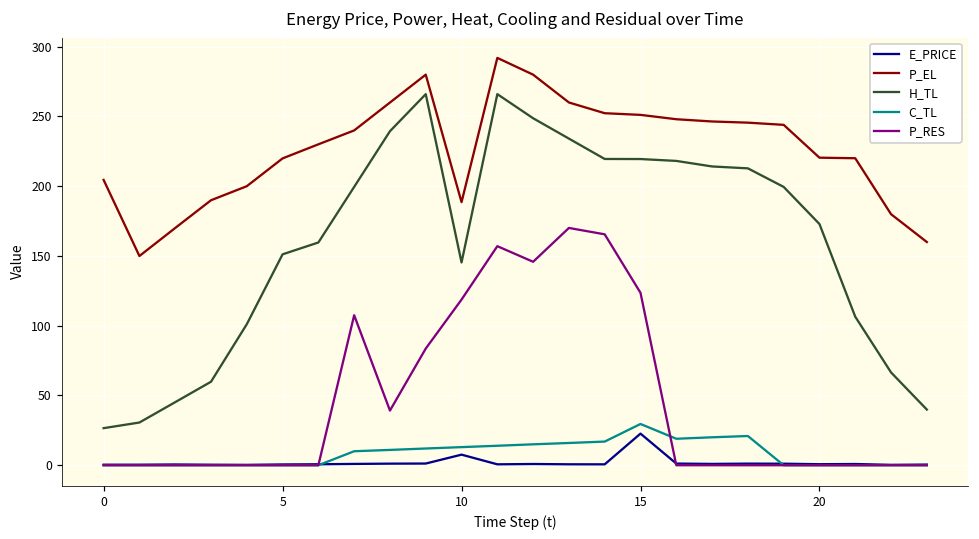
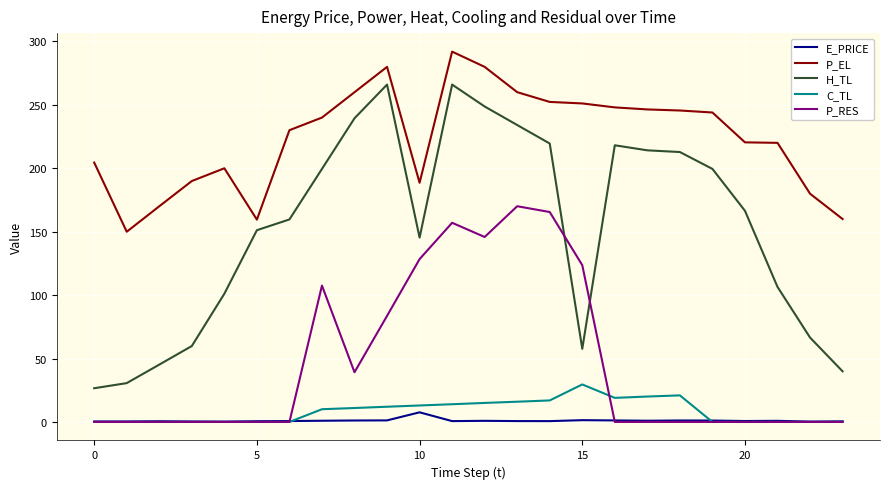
  {
    "E_PRICE": {
      "10": 8,
-     "15": 23
+     "15": 1
    },
    "P_EL": {
      "0": 205,
-     "5": 220,
+     "5": 160,
      "10": 189,
      "15": 251,
      "20": 220
    },
    "H_TL": {
      "0": 27,
      "5": 151,
      "10": 145,
-     "15": 219,
-     "20": 173
+     "15": 58,
+     "20": 166
    },
    "C_TL": {
      "10": 13,
      "15": 30
    },
    "P_RES": {
-     "10": 119,
+     "10": 128,
      "15": 124
    }
  }
